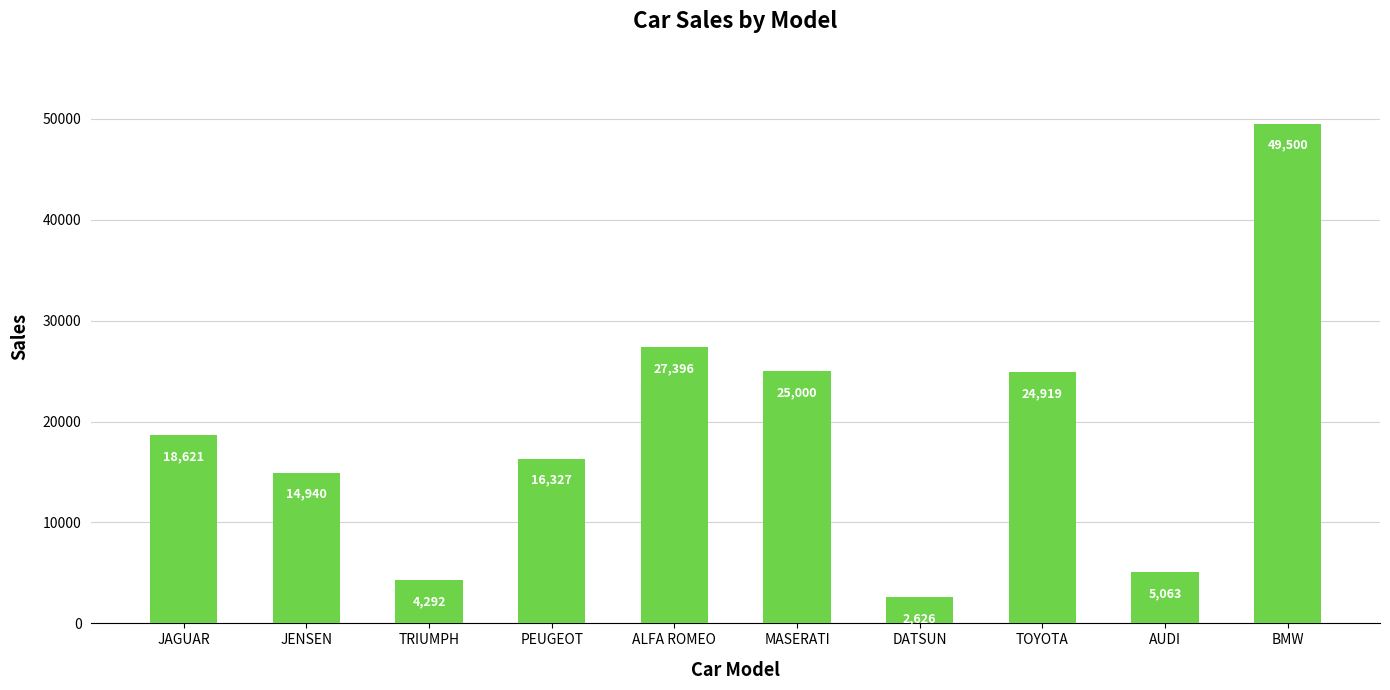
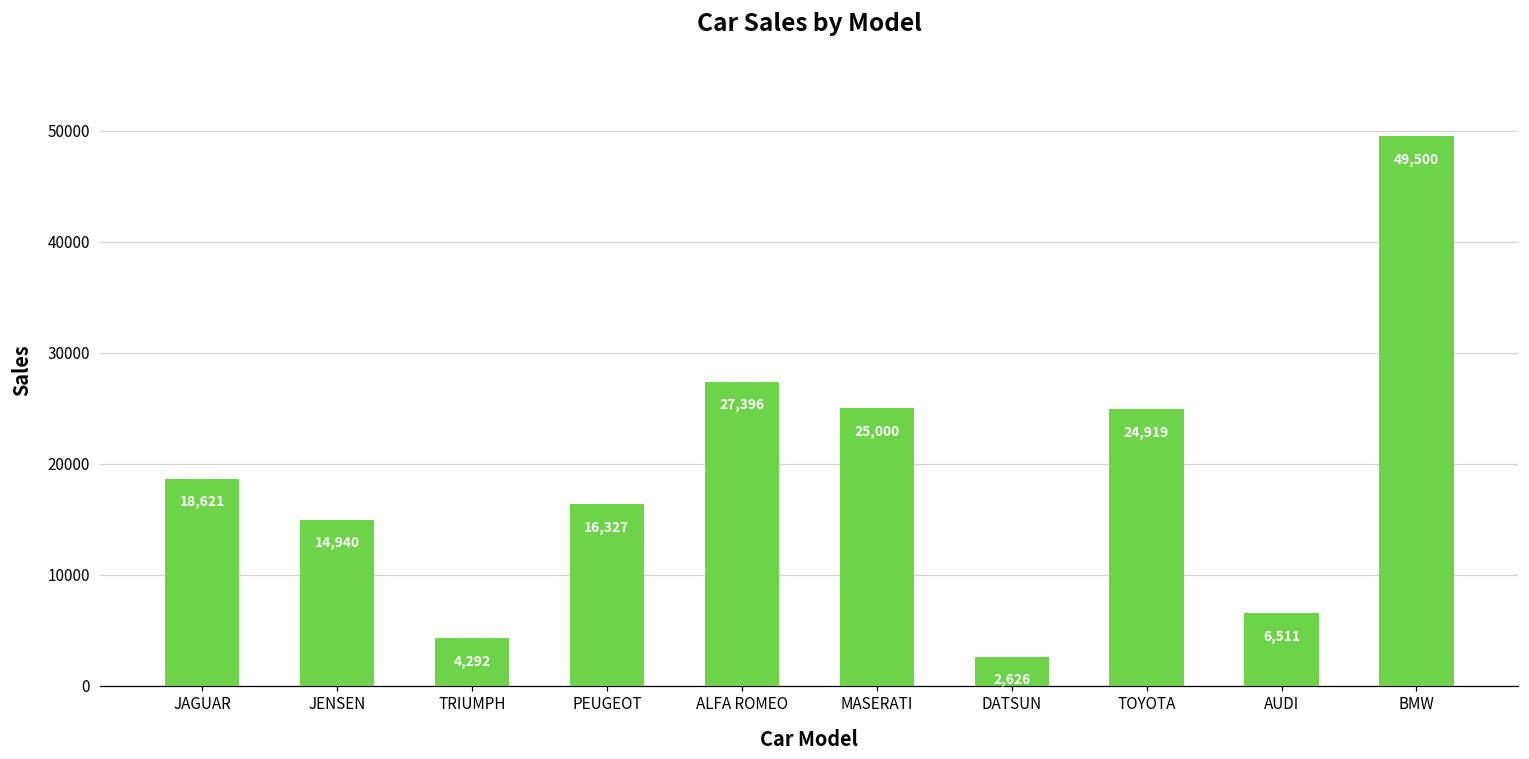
  {
    "JAGUAR": "18,621",
    "JENSEN": "14,940",
    "TRIUMPH": "4,292",
    "PEUGEOT": "16,327",
    "ALFA ROMEO": "27,396",
    "MASERATI": "25,000",
    "DATSUN": "2,626",
    "TOYOTA": "24,919",
-   "AUDI": "5,063",
+   "AUDI": "6,511",
    "BMW": "49,500"
  }
